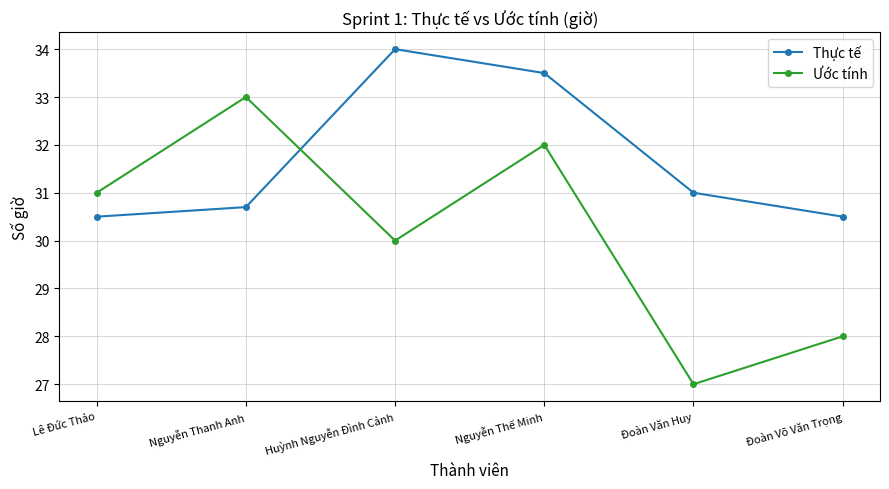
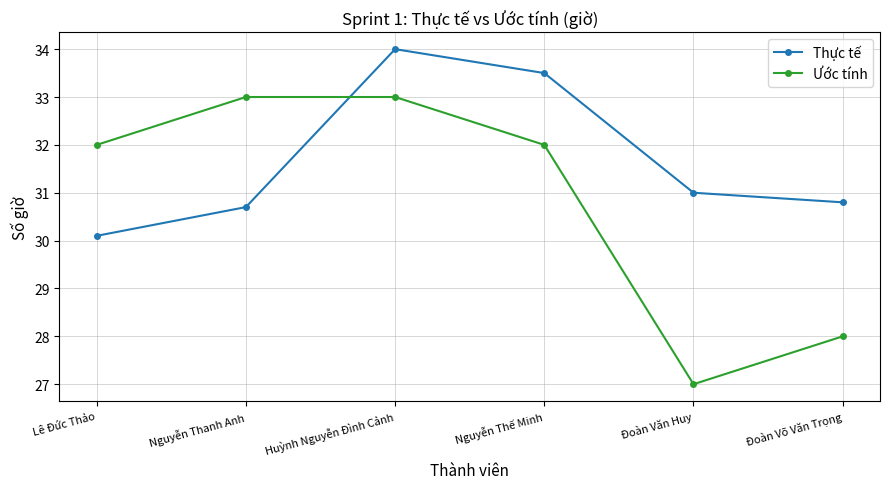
  {
    "Thực tế": {
-     "Lê Đức Thảo": 30.5,
+     "Lê Đức Thảo": 30.1,
      "Nguyễn Thanh Anh": 30.7,
      "Huỳnh Nguyễn Đình Cảnh": 34.0,
      "Nguyễn Thế Minh": 33.5,
      "Đoàn Văn Huy": 31.0,
-     "Đoàn Võ Văn Trọng": 30.5
+     "Đoàn Võ Văn Trọng": 30.8
    },
    "Ước tính": {
-     "Lê Đức Thảo": 31,
+     "Lê Đức Thảo": 32,
      "Nguyễn Thanh Anh": 33,
-     "Huỳnh Nguyễn Đình Cảnh": 30,
+     "Huỳnh Nguyễn Đình Cảnh": 33,
      "Nguyễn Thế Minh": 32,
      "Đoàn Văn Huy": 27,
      "Đoàn Võ Văn Trọng": 28
    }
  }
